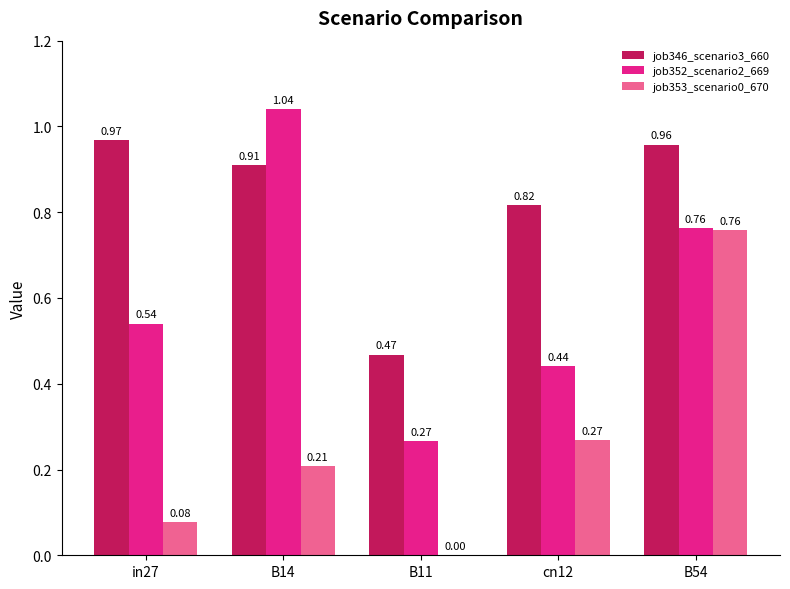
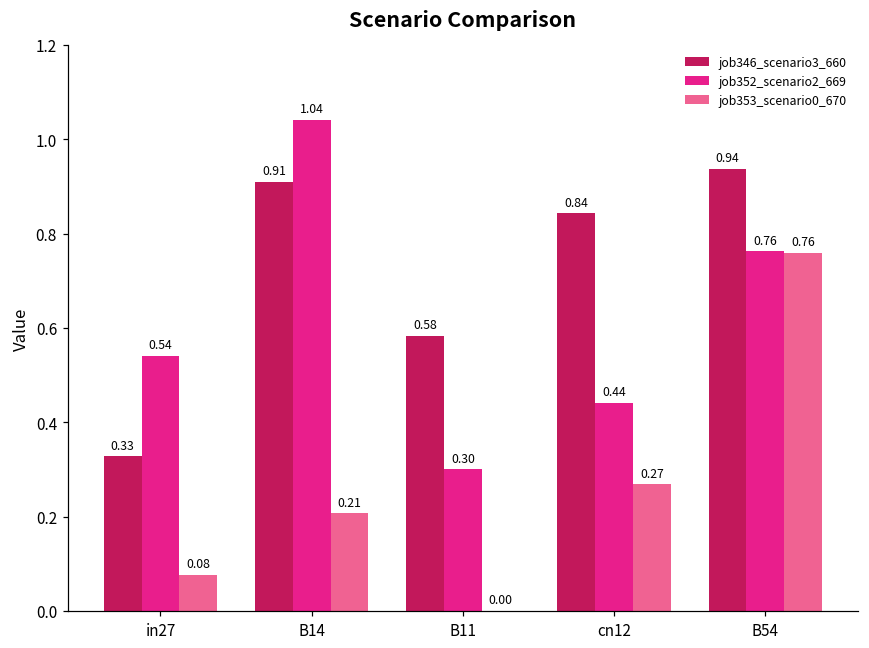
  {
    "job346_scenario3_660": {
-     "in27": 0.97,
+     "in27": 0.33,
      "B14": 0.91,
-     "B11": 0.47,
-     "cn12": 0.82,
-     "B54": 0.96
+     "B11": 0.58,
+     "cn12": 0.84,
+     "B54": 0.94
    },
    "job352_scenario2_669": {
      "in27": 0.54,
      "B14": 1.04,
-     "B11": 0.27,
+     "B11": 0.30,
      "cn12": 0.44,
      "B54": 0.76
    },
    "job353_scenario0_670": {
      "in27": 0.08,
      "B14": 0.21,
      "B11": 0.00,
      "cn12": 0.27,
      "B54": 0.76
    }
  }
